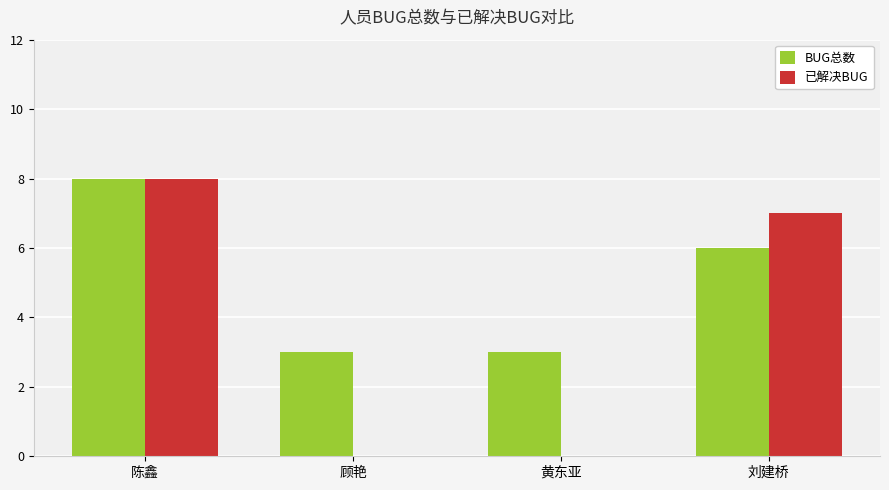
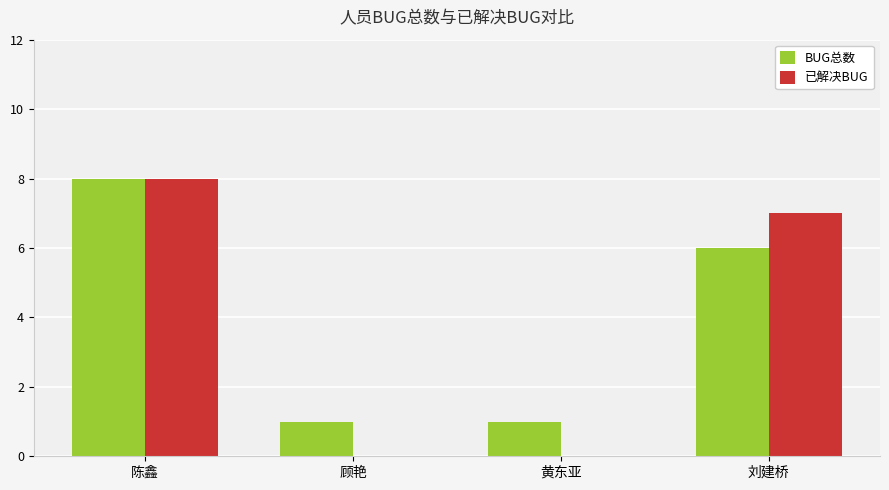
  {
    "BUG总数": {
      "陈鑫": 8,
-     "顾艳": 3,
-     "黄东亚": 3,
+     "顾艳": 1,
+     "黄东亚": 1,
      "刘建桥": 6
    },
    "已解决BUG": {
      "陈鑫": 8,
      "顾艳": 0,
      "黄东亚": 0,
      "刘建桥": 7
    }
  }
